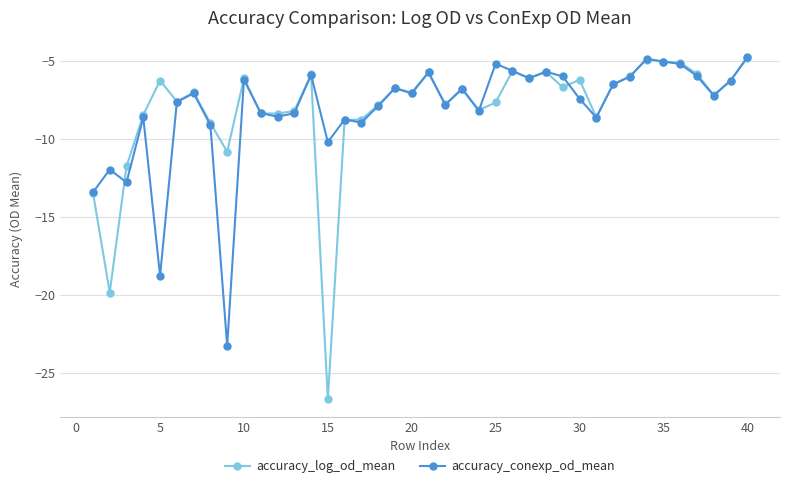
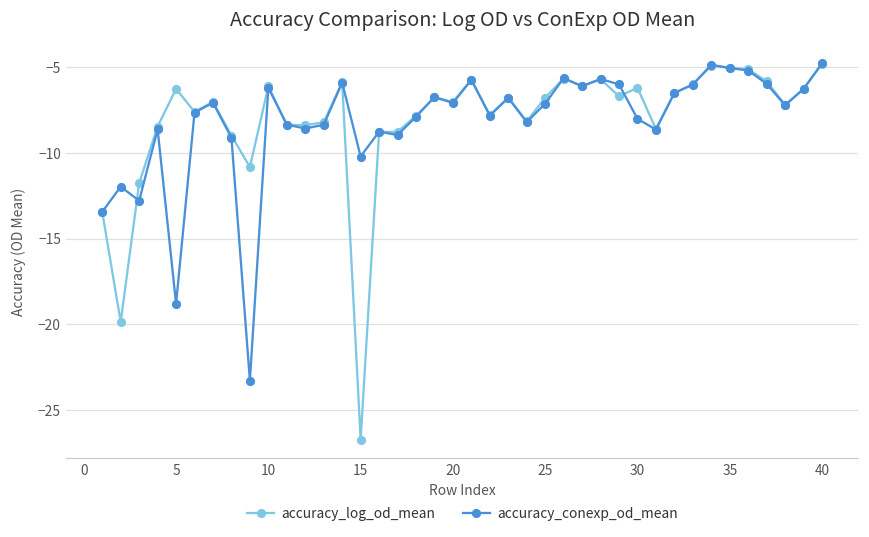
  {
    "accuracy_log_od_mean": {
      "5": -6.3,
      "15": -26.7,
-     "25": -7.7,
+     "25": -6.8,
      "30": -6.2
    },
    "accuracy_conexp_od_mean": {
      "5": -18.8,
      "15": -10.2,
-     "25": -5.2,
-     "30": -7.4
+     "25": -7.1,
+     "30": -8.0
    }
  }
